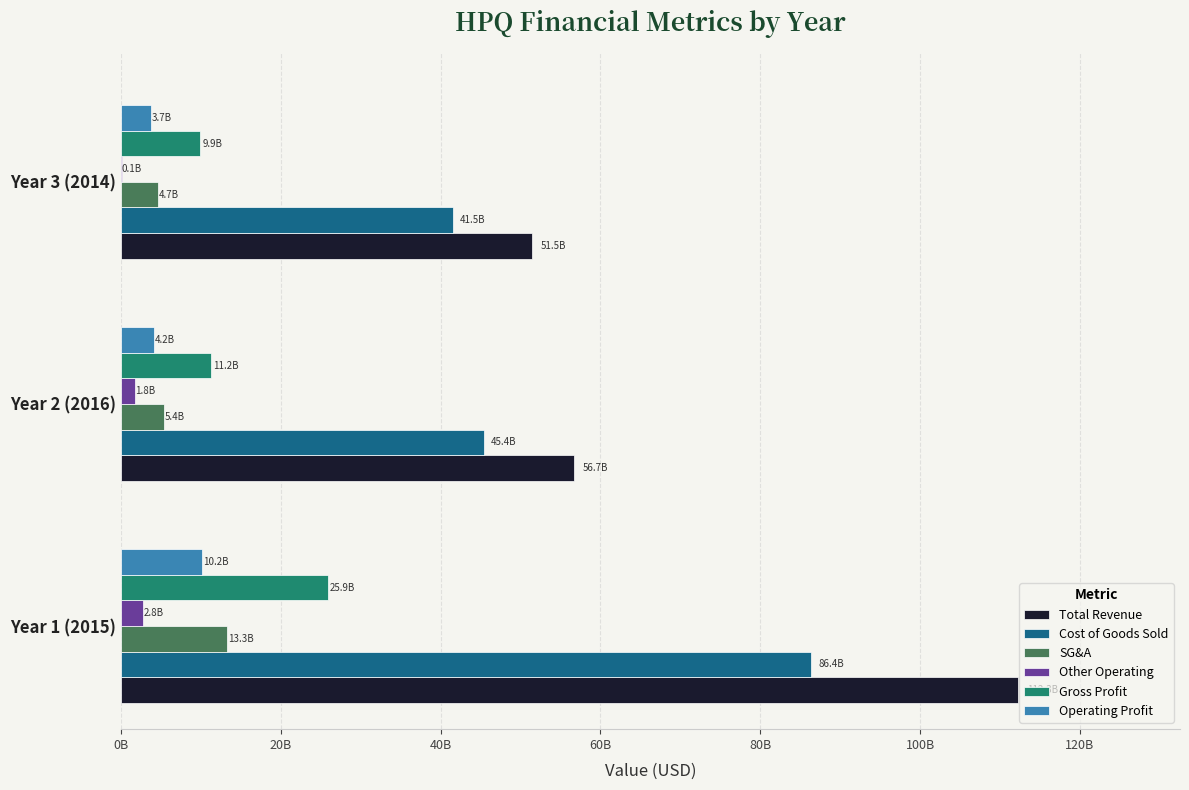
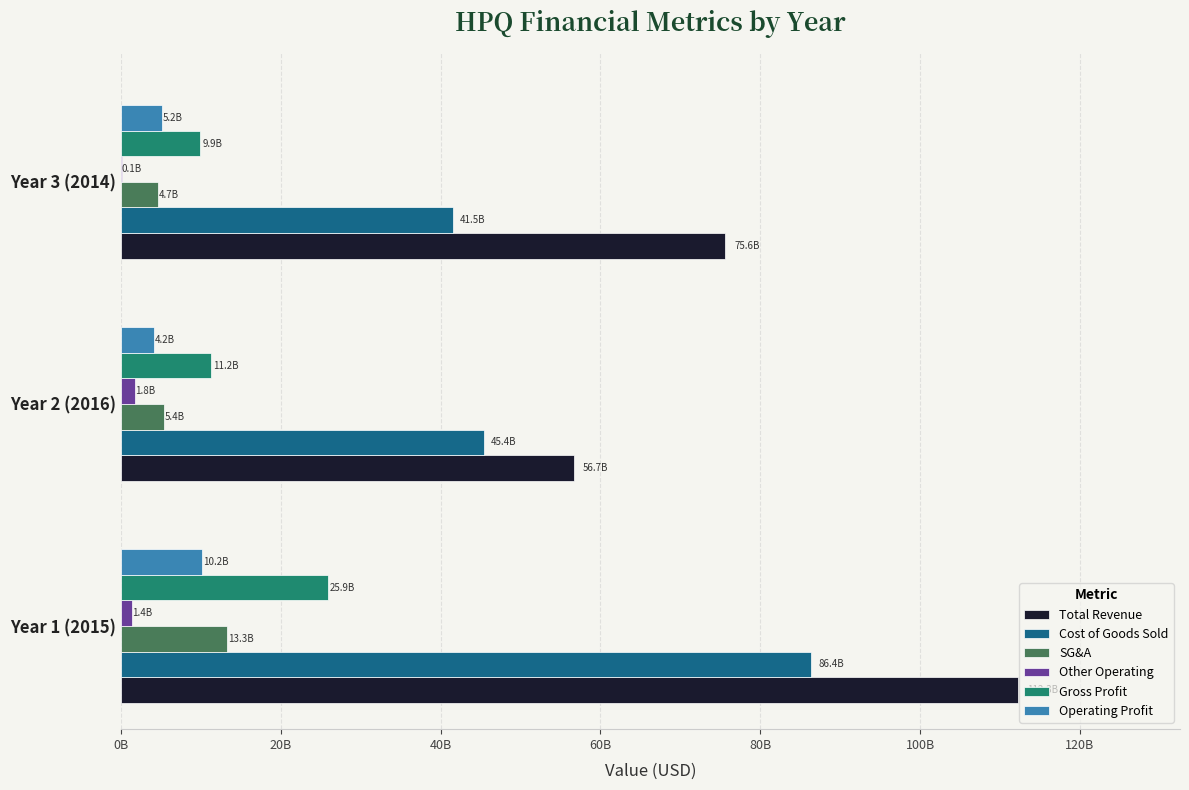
  {
    "Total Revenue": {
-     "Year 3 (2014)": "51.5B",
+     "Year 3 (2014)": "75.6B",
      "Year 2 (2016)": "56.7B"
    },
    "Other Operating": {
      "Year 3 (2014)": "0.1B",
      "Year 2 (2016)": "1.8B",
-     "Year 1 (2015)": "2.8B"
+     "Year 1 (2015)": "1.4B"
    },
    "Operating Profit": {
-     "Year 3 (2014)": "3.7B",
+     "Year 3 (2014)": "5.2B",
      "Year 2 (2016)": "4.2B",
      "Year 1 (2015)": "10.2B"
    }
  }
